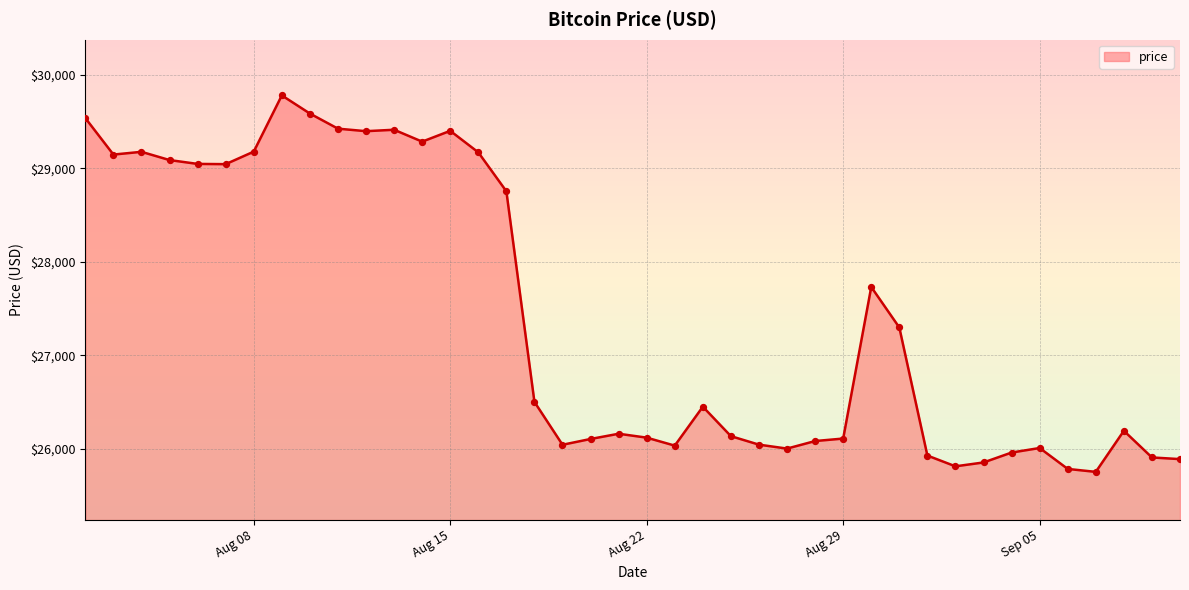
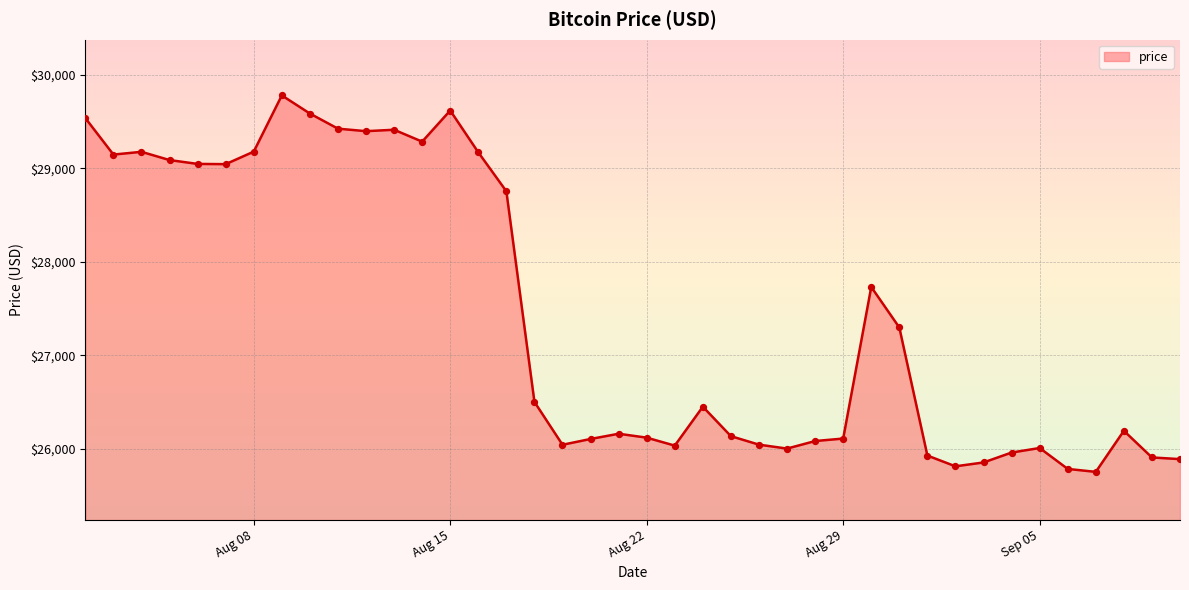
  {
    "Aug 08": "$29,200",
-   "Aug 15": "$29,400",
+   "Aug 15": "$29,600",
    "Aug 22": "$26,100",
    "Aug 29": "$26,100",
    "Sep 05": "$26,000"
  }
